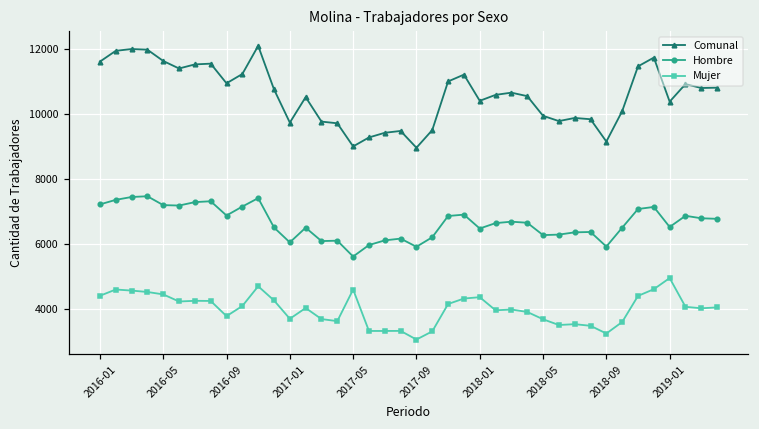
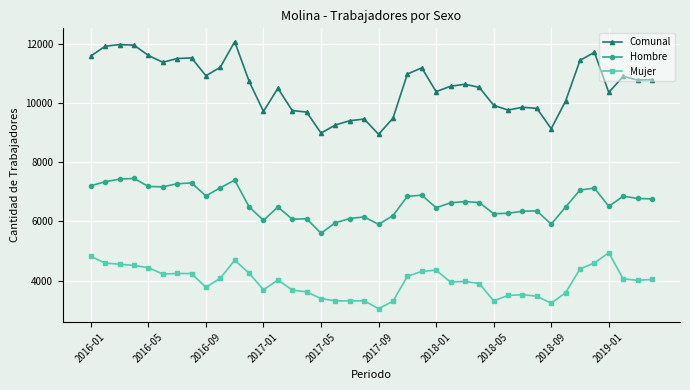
  {
    "Mujer": {
-     "2016-01": 4400,
+     "2016-01": 4800,
      "2016-05": 4400,
      "2016-09": 3800,
      "2017-01": 3700,
-     "2017-05": 4600,
+     "2017-05": 3400,
      "2017-09": 3000,
      "2018-01": 4400,
-     "2018-05": 3700,
+     "2018-05": 3300,
      "2018-09": 3200,
      "2019-01": 4900
    }
  }
